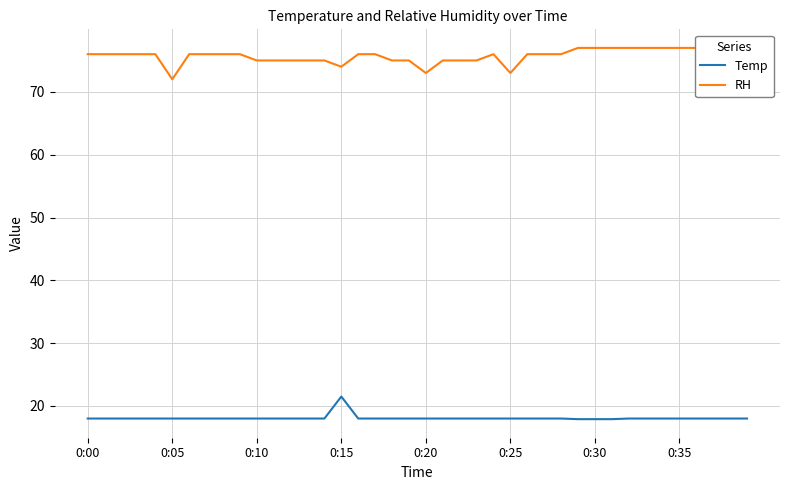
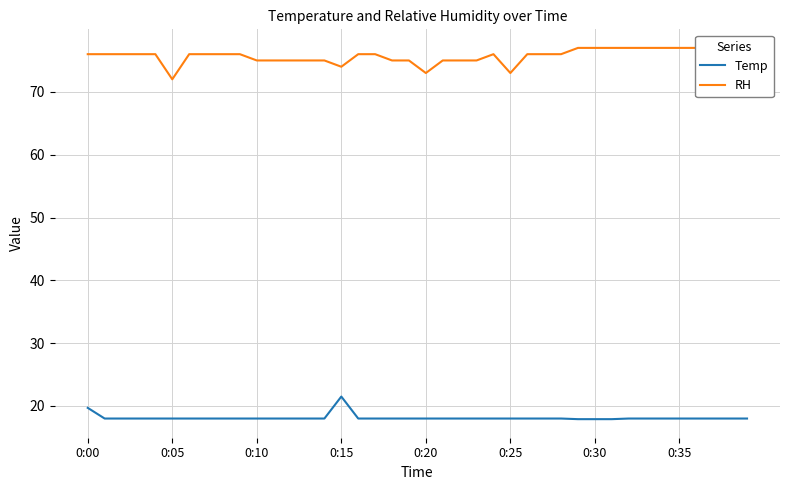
  {
    "Temp": {
-     "0:00": 18,
+     "0:00": 20,
      "0:05": 18,
      "0:10": 18,
      "0:15": 22,
      "0:20": 18,
      "0:25": 18,
      "0:30": 18,
      "0:35": 18
    },
    "RH": {
      "0:00": 76,
      "0:05": 72,
      "0:10": 75,
      "0:15": 74,
      "0:20": 73,
      "0:25": 73,
      "0:30": 77,
      "0:35": 77
    }
  }
